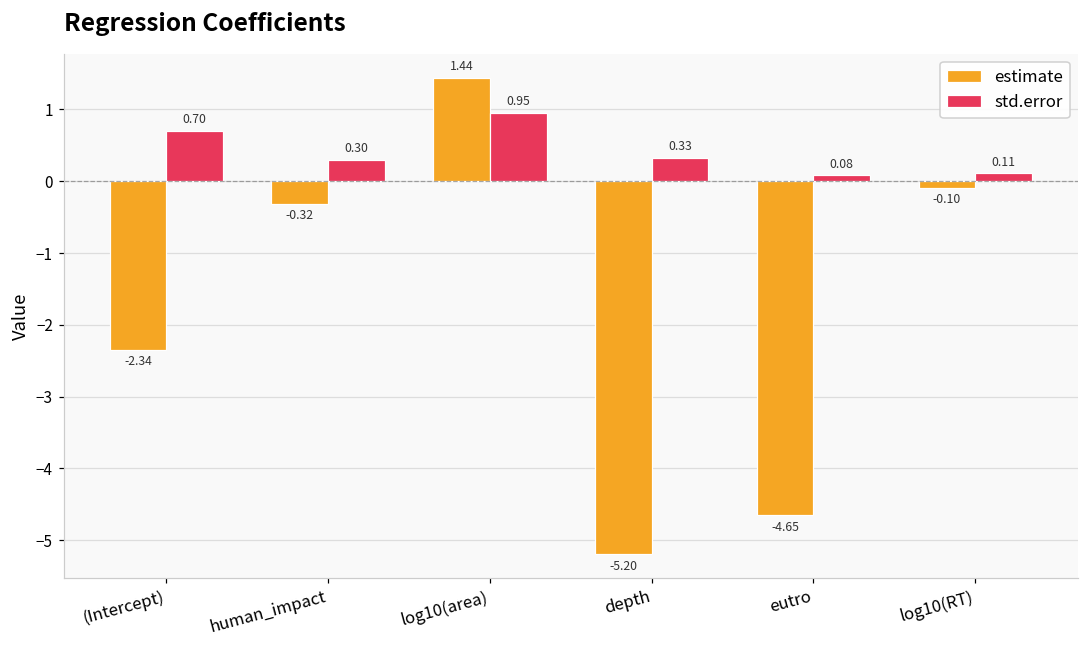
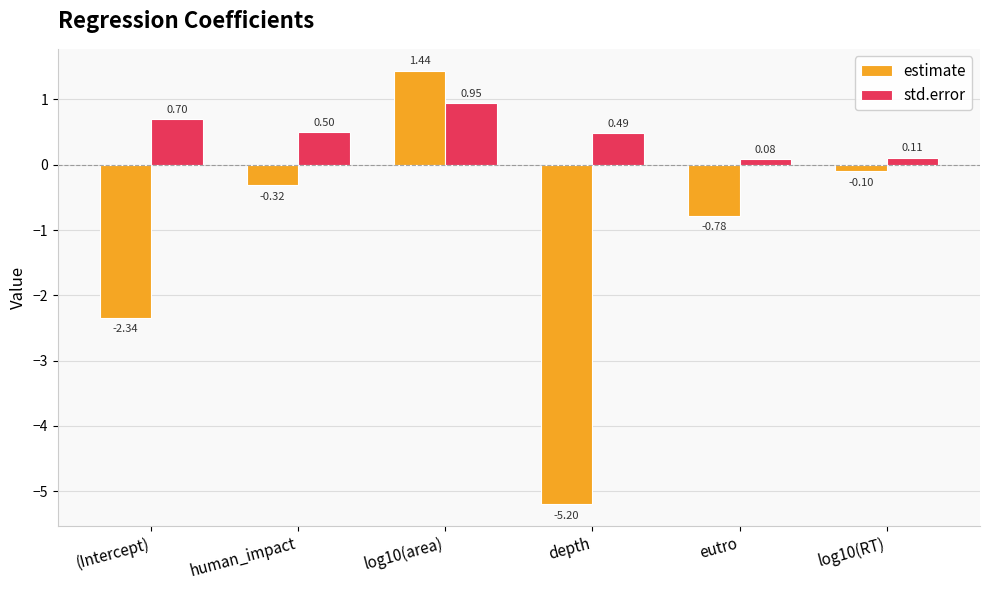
  {
    "estimate": {
      "(Intercept)": -2.34,
      "human_impact": -0.32,
      "log10(area)": 1.44,
      "depth": -5.20,
-     "eutro": -4.65,
+     "eutro": -0.78,
      "log10(RT)": -0.10
    },
    "std.error": {
      "(Intercept)": 0.70,
-     "human_impact": 0.30,
+     "human_impact": 0.50,
      "log10(area)": 0.95,
-     "depth": 0.33,
+     "depth": 0.49,
      "eutro": 0.08,
      "log10(RT)": 0.11
    }
  }
